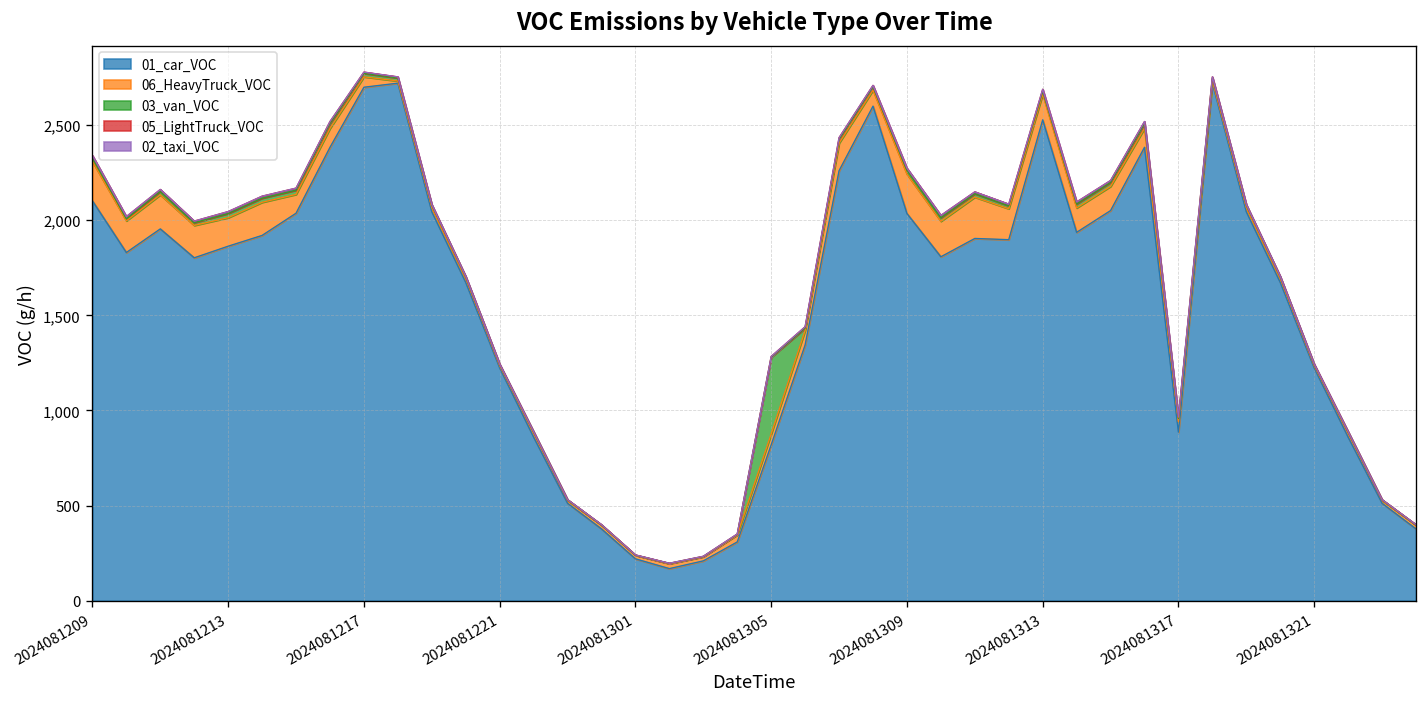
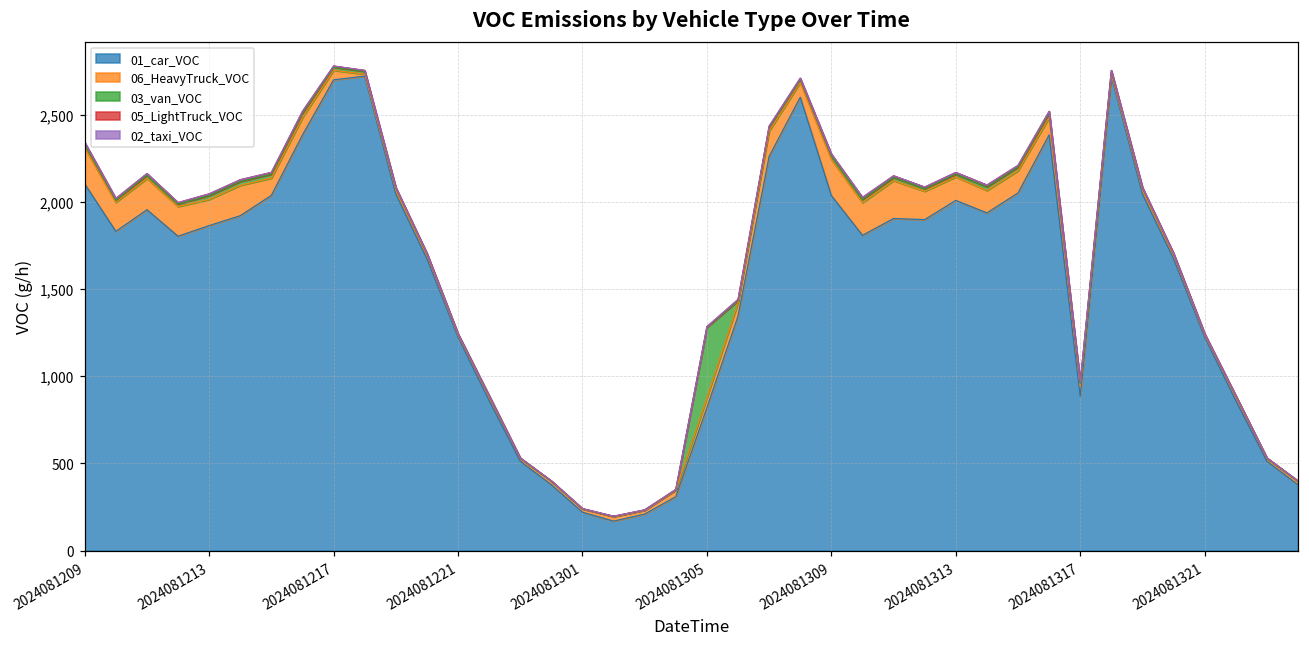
  {
    "01_car_VOC": {
      "2024081209": "2,100",
      "2024081213": "1,860",
      "2024081217": "2,700",
      "2024081301": "220",
      "2024081305": "820",
      "2024081309": "2,030",
-     "2024081313": "2,530",
+     "2024081313": "2,010",
      "2024081317": "890"
    },
    "06_HeavyTruck_VOC": {
      "2024081209": "210",
      "2024081213": "150",
      "2024081217": "50",
      "2024081305": "60",
      "2024081309": "210",
      "2024081317": "50"
    }
  }
